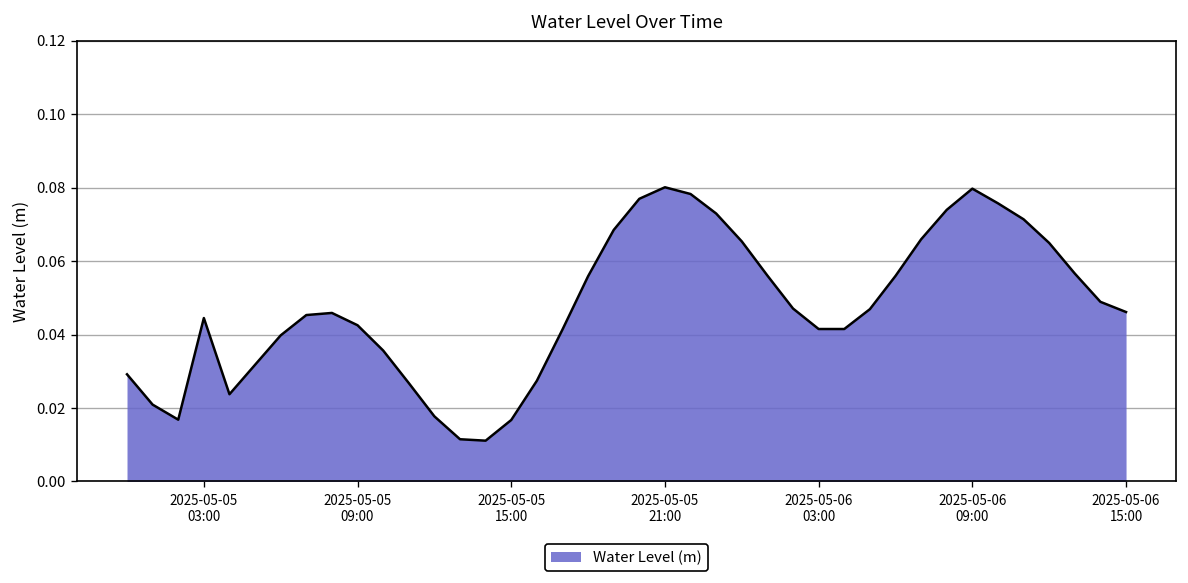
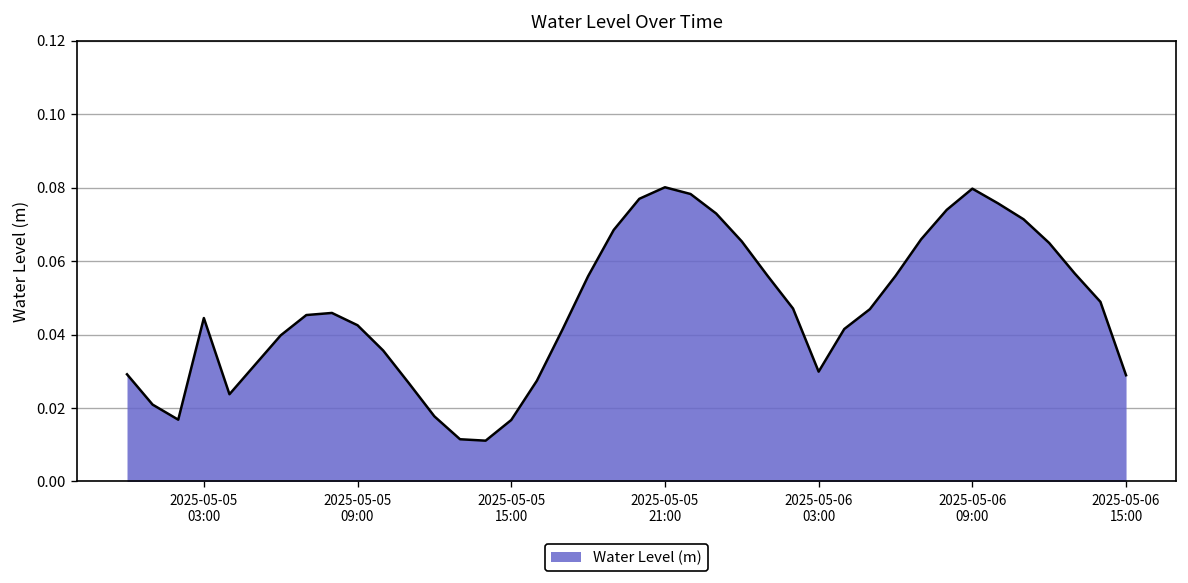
  {
    "2025-05-05 03:00": 0.044,
    "2025-05-05 09:00": 0.043,
    "2025-05-05 15:00": 0.017,
    "2025-05-05 21:00": 0.080,
-   "2025-05-06 03:00": 0.041,
+   "2025-05-06 03:00": 0.030,
    "2025-05-06 09:00": 0.080,
-   "2025-05-06 15:00": 0.046
+   "2025-05-06 15:00": 0.029
  }
